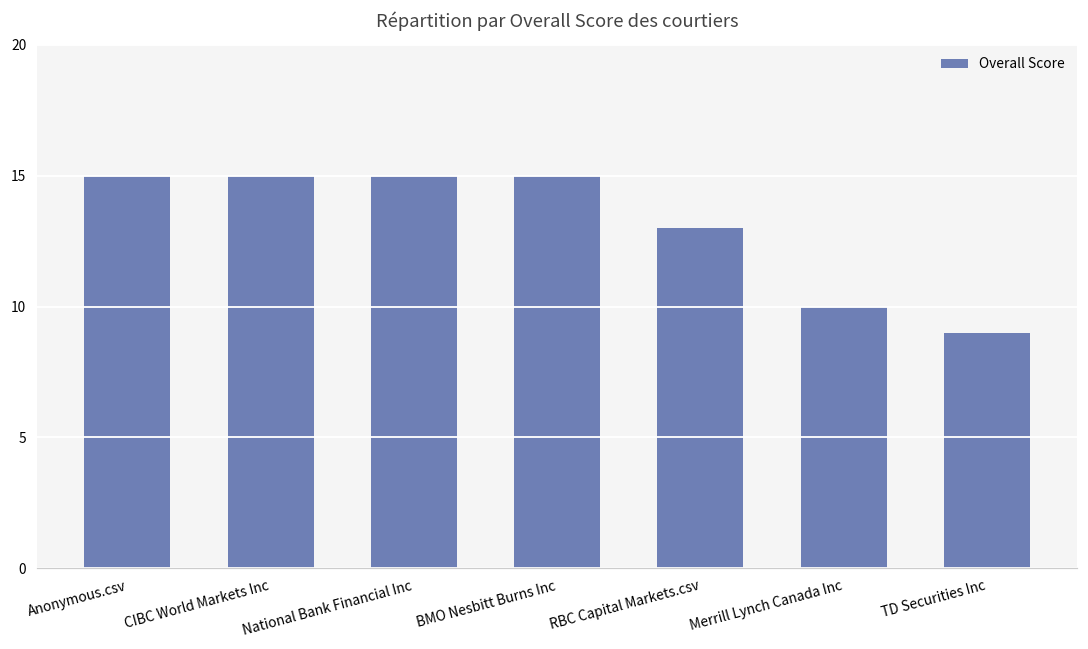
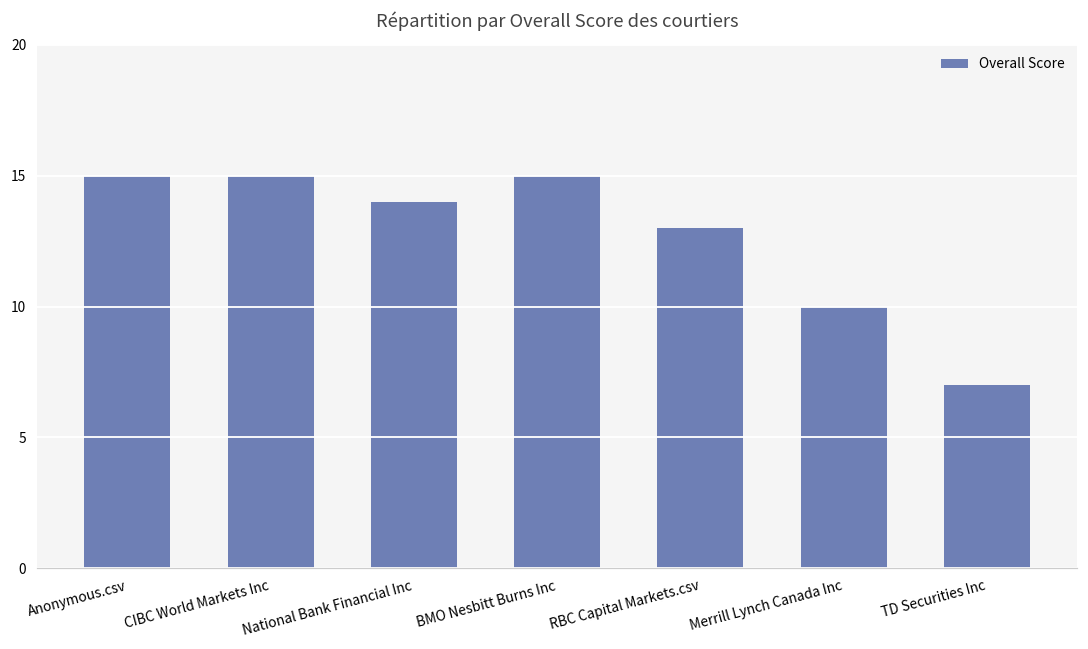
  {
    "Anonymous.csv": 15,
    "CIBC World Markets Inc": 15,
-   "National Bank Financial Inc": 15,
+   "National Bank Financial Inc": 14,
    "BMO Nesbitt Burns Inc": 15,
    "RBC Capital Markets.csv": 13,
    "Merrill Lynch Canada Inc": 10,
-   "TD Securities Inc": 9
+   "TD Securities Inc": 7
  }
